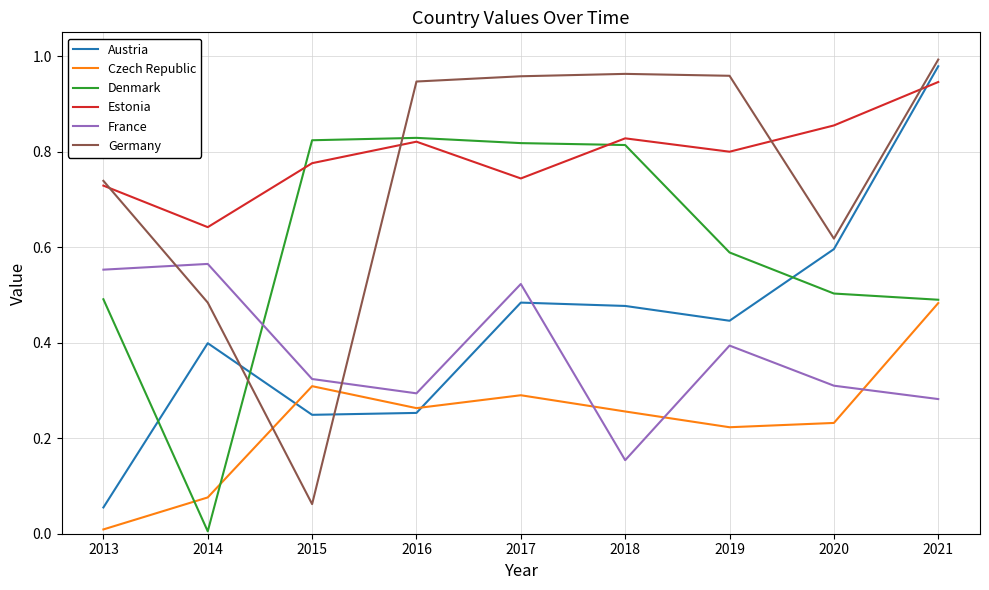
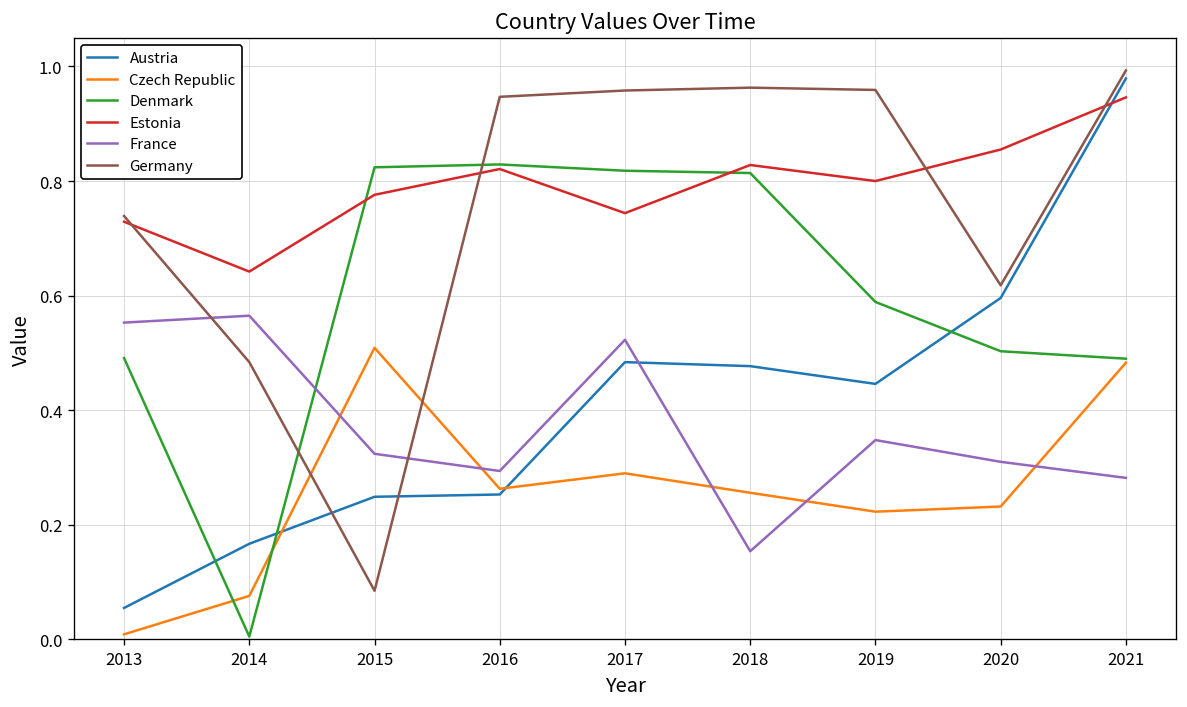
  {
    "Austria": {
      "2013": 0.06,
-     "2014": 0.40,
+     "2014": 0.17,
      "2015": 0.25,
      "2016": 0.25,
      "2017": 0.48,
      "2018": 0.48,
      "2019": 0.45,
      "2020": 0.60,
      "2021": 0.98
    },
    "Czech Republic": {
      "2013": 0.01,
      "2014": 0.08,
-     "2015": 0.31,
+     "2015": 0.51,
      "2016": 0.26,
      "2017": 0.29,
      "2018": 0.26,
      "2019": 0.22,
      "2020": 0.23,
      "2021": 0.48
    },
    "Denmark": {
      "2013": 0.49,
      "2014": 0.01,
      "2015": 0.82,
      "2016": 0.83,
      "2017": 0.82,
      "2018": 0.81,
      "2019": 0.59,
      "2020": 0.50,
      "2021": 0.49
    },
    "Estonia": {
      "2013": 0.73,
      "2014": 0.64,
      "2015": 0.78,
      "2016": 0.82,
      "2017": 0.74,
      "2018": 0.83,
      "2019": 0.80,
      "2020": 0.86,
      "2021": 0.95
    },
    "France": {
      "2013": 0.55,
      "2014": 0.57,
      "2015": 0.32,
      "2016": 0.29,
      "2017": 0.52,
      "2018": 0.15,
-     "2019": 0.39,
+     "2019": 0.35,
      "2020": 0.31,
      "2021": 0.28
    },
    "Germany": {
      "2013": 0.74,
      "2014": 0.48,
-     "2015": 0.06,
+     "2015": 0.09,
      "2016": 0.95,
      "2017": 0.96,
      "2018": 0.96,
      "2019": 0.96,
      "2020": 0.62,
      "2021": 0.99
    }
  }
